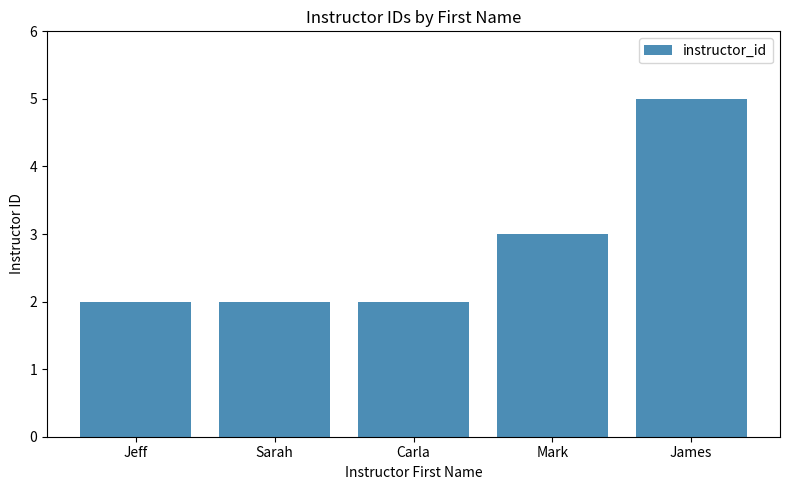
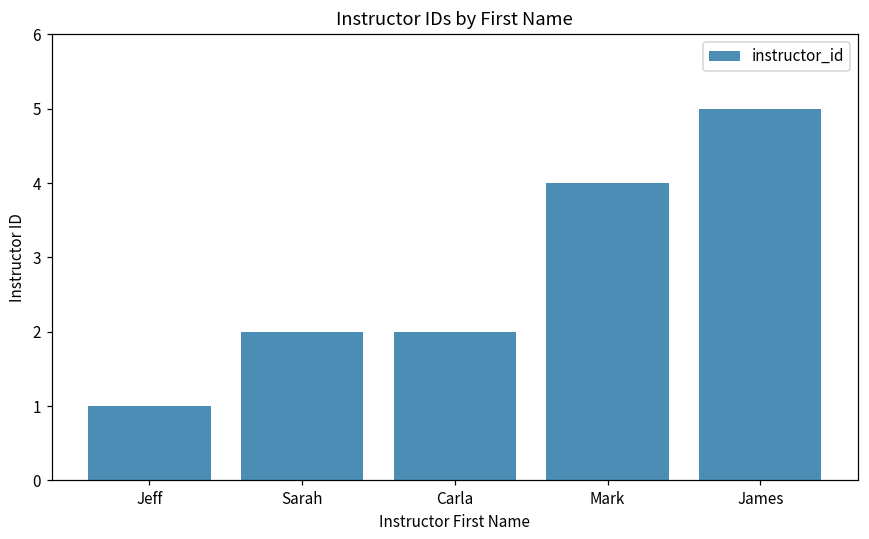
  {
-   "Jeff": 2,
+   "Jeff": 1,
    "Sarah": 2,
    "Carla": 2,
-   "Mark": 3,
+   "Mark": 4,
    "James": 5
  }
